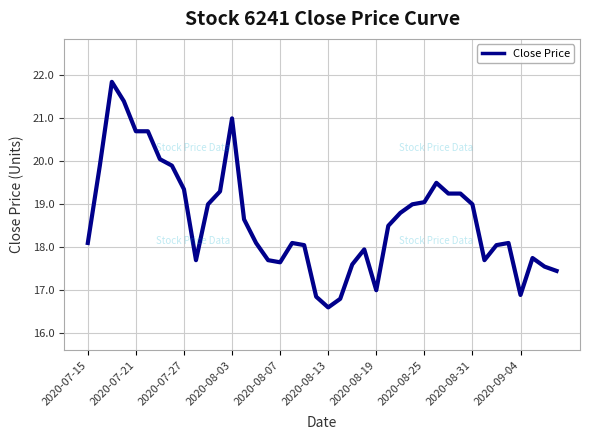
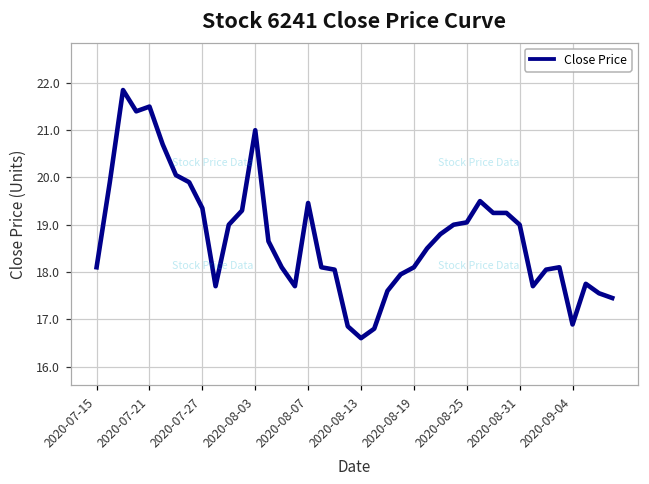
  {
    "2020-07-15": 18.1,
-   "2020-07-21": 20.7,
+   "2020-07-21": 21.5,
    "2020-07-27": 19.4,
    "2020-08-03": 21.0,
-   "2020-08-07": 17.7,
+   "2020-08-07": 19.5,
    "2020-08-13": 16.6,
-   "2020-08-19": 17.0,
+   "2020-08-19": 18.1,
    "2020-08-25": 19.1,
    "2020-08-31": 19.0,
    "2020-09-04": 16.9
  }
